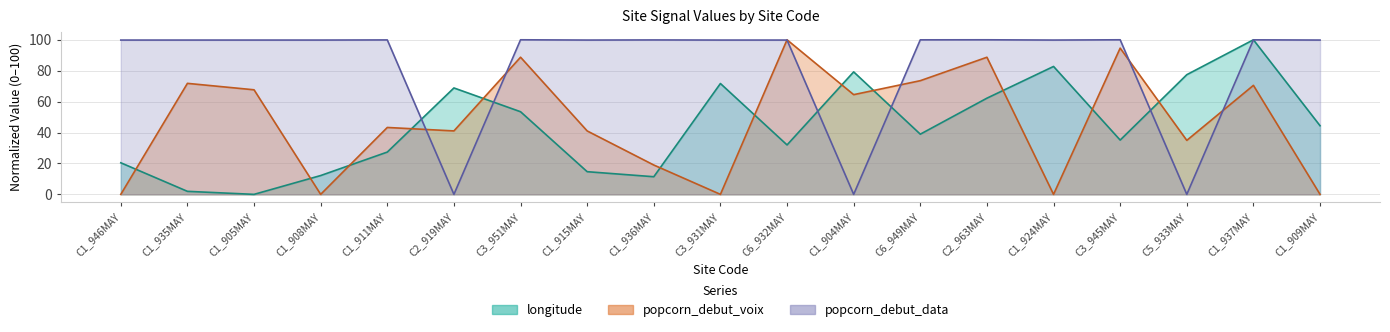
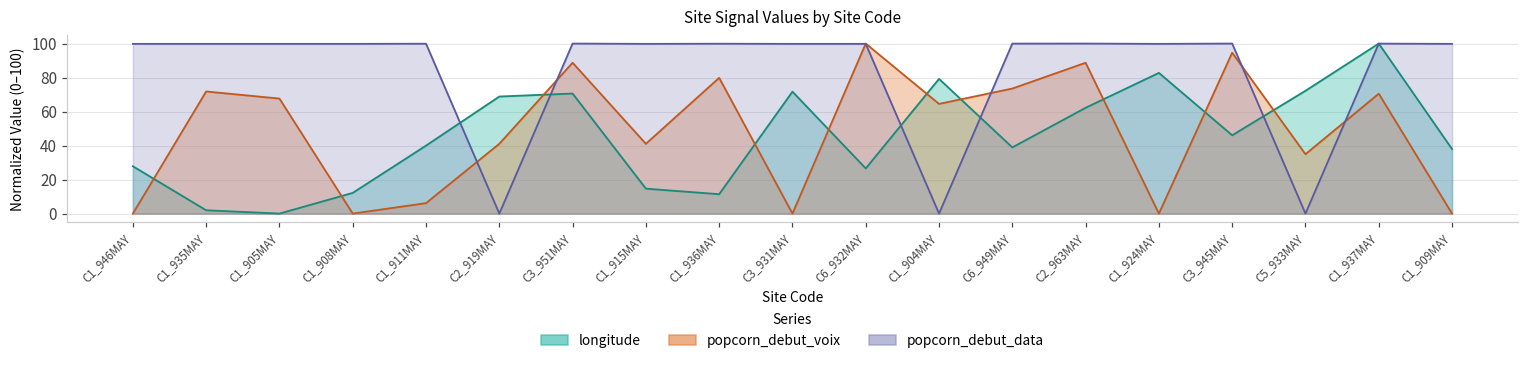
  {
    "longitude": {
-     "C1_946MAY": 20,
+     "C1_946MAY": 28,
      "C1_935MAY": 2,
      "C1_905MAY": 0,
      "C1_908MAY": 12,
-     "C1_911MAY": 27,
+     "C1_911MAY": 40,
      "C2_919MAY": 69,
-     "C3_951MAY": 53,
+     "C3_951MAY": 71,
      "C1_915MAY": 15,
      "C1_936MAY": 11,
      "C3_931MAY": 72,
-     "C6_932MAY": 32,
+     "C6_932MAY": 27,
      "C1_904MAY": 79,
      "C6_949MAY": 39,
      "C2_963MAY": 62,
      "C1_924MAY": 83,
-     "C3_945MAY": 35,
-     "C5_933MAY": 77,
-     "C1_909MAY": 44
+     "C3_945MAY": 46,
+     "C5_933MAY": 72,
+     "C1_909MAY": 38
    },
    "popcorn_debut_voix": {
      "C1_946MAY": 0,
      "C1_935MAY": 72,
      "C1_905MAY": 68,
      "C1_908MAY": 0,
-     "C1_911MAY": 43,
+     "C1_911MAY": 6,
      "C2_919MAY": 41,
      "C3_951MAY": 89,
      "C1_915MAY": 41,
-     "C1_936MAY": 19,
+     "C1_936MAY": 80,
      "C3_931MAY": 0,
      "C1_904MAY": 65,
      "C6_949MAY": 74,
      "C2_963MAY": 89,
      "C1_924MAY": 0,
      "C3_945MAY": 95,
      "C5_933MAY": 35,
      "C1_937MAY": 71,
      "C1_909MAY": 0
    },
    "popcorn_debut_data": {
      "C1_946MAY": 100,
      "C1_935MAY": 100,
      "C1_905MAY": 100,
      "C1_908MAY": 100,
      "C1_911MAY": 100,
      "C2_919MAY": 0,
      "C3_951MAY": 100,
      "C1_915MAY": 100,
      "C1_936MAY": 100,
      "C3_931MAY": 100,
      "C1_904MAY": 0,
      "C6_949MAY": 100,
      "C2_963MAY": 100,
      "C1_924MAY": 100,
      "C3_945MAY": 100,
      "C5_933MAY": 0,
      "C1_909MAY": 100
    }
  }
